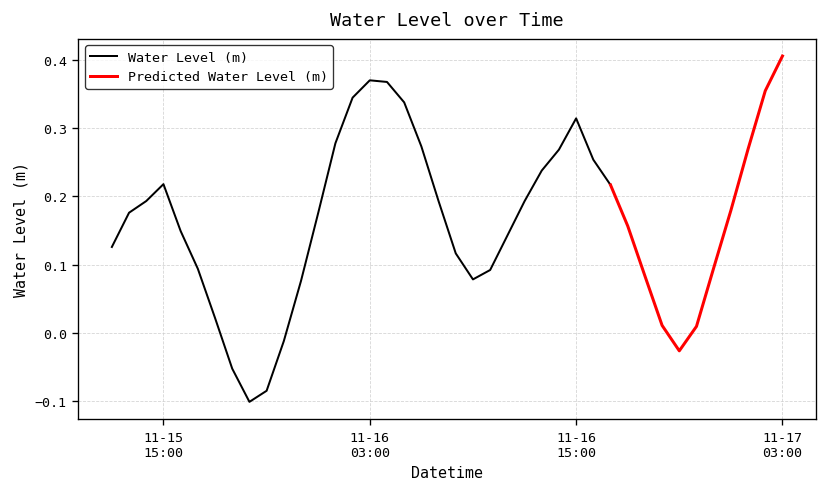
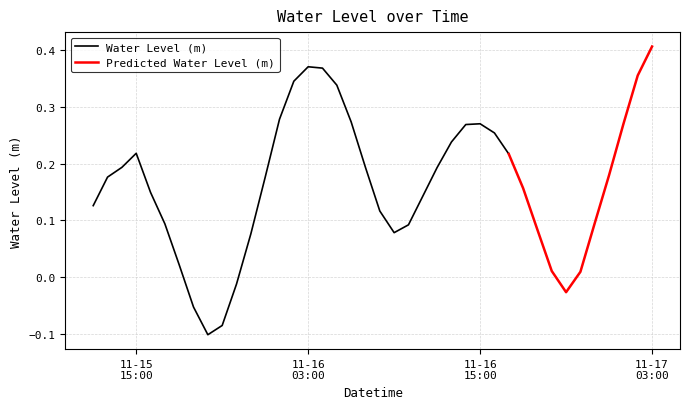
  {
    "Water Level (m)": {
      "11-15 15:00": 0.22,
      "11-16 03:00": 0.37,
-     "11-16 15:00": 0.31
+     "11-16 15:00": 0.27
    },
    "Predicted Water Level (m)": {
      "11-17 03:00": 0.41
    }
  }
